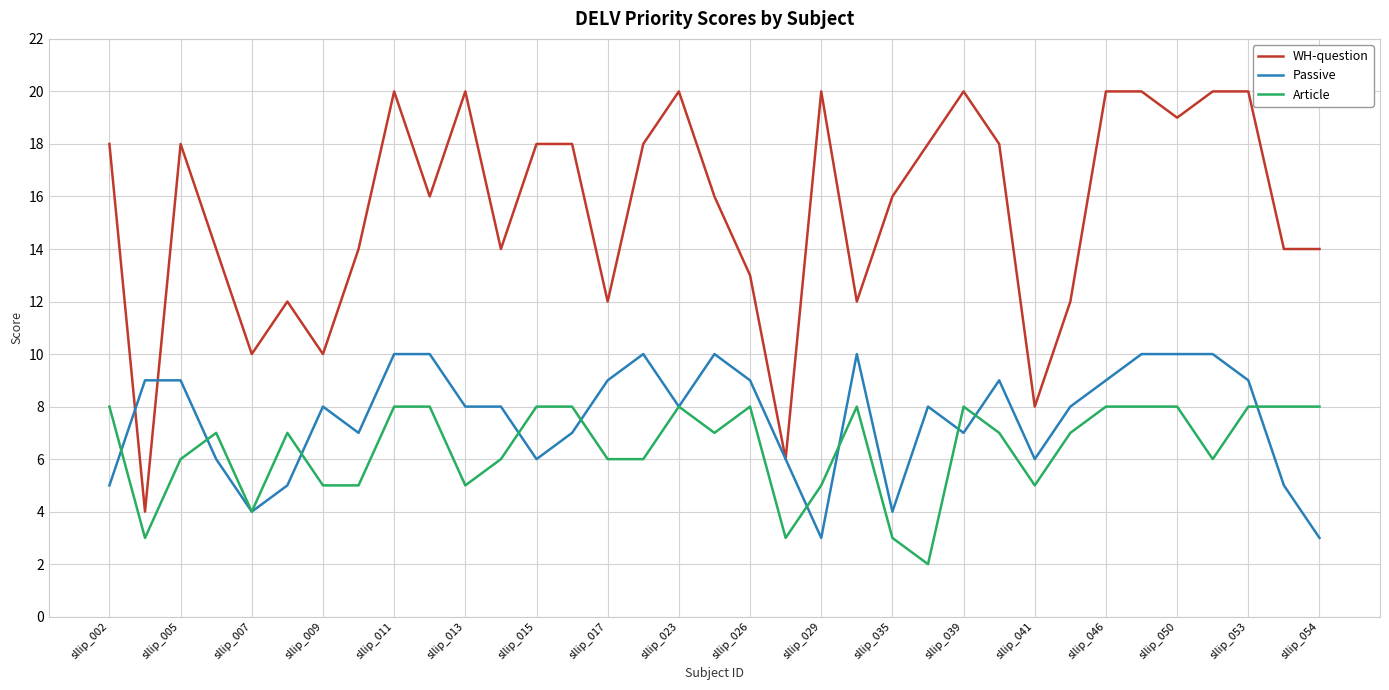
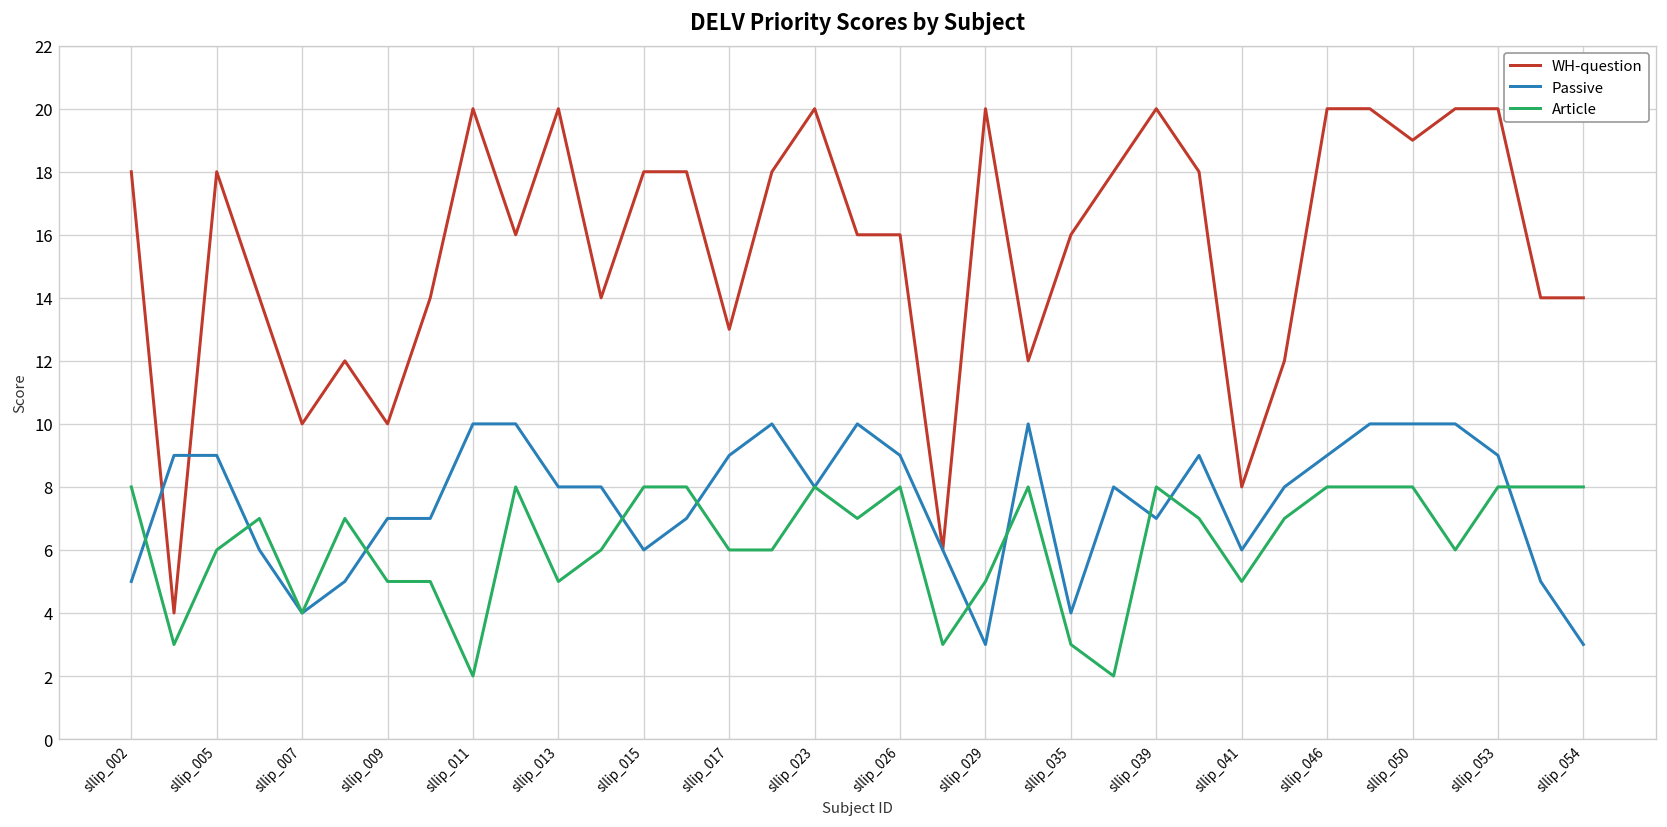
  {
    "WH-question": {
      "sllip_002": 18,
      "sllip_005": 18,
      "sllip_007": 10,
      "sllip_009": 10,
      "sllip_011": 20,
      "sllip_013": 20,
      "sllip_015": 18,
-     "sllip_017": 12,
+     "sllip_017": 13,
      "sllip_023": 20,
-     "sllip_026": 13,
+     "sllip_026": 16,
      "sllip_029": 20,
      "sllip_035": 16,
      "sllip_039": 20,
      "sllip_041": 8,
      "sllip_046": 20,
      "sllip_050": 19,
      "sllip_053": 20,
      "sllip_054": 14
    },
    "Passive": {
      "sllip_002": 5,
      "sllip_005": 9,
-     "sllip_009": 8,
+     "sllip_009": 7,
      "sllip_011": 10,
      "sllip_013": 8,
      "sllip_015": 6,
      "sllip_017": 9,
      "sllip_026": 9,
      "sllip_029": 3,
      "sllip_035": 4,
      "sllip_039": 7,
      "sllip_041": 6,
      "sllip_046": 9,
      "sllip_050": 10,
      "sllip_053": 9,
      "sllip_054": 3
    },
    "Article": {
      "sllip_002": 8,
      "sllip_005": 6,
      "sllip_009": 5,
-     "sllip_011": 8,
+     "sllip_011": 2,
      "sllip_013": 5,
      "sllip_015": 8,
      "sllip_017": 6,
      "sllip_026": 8,
      "sllip_029": 5,
      "sllip_035": 3,
      "sllip_039": 8,
      "sllip_041": 5,
      "sllip_046": 8,
      "sllip_050": 8,
      "sllip_053": 8,
      "sllip_054": 8
    }
  }
